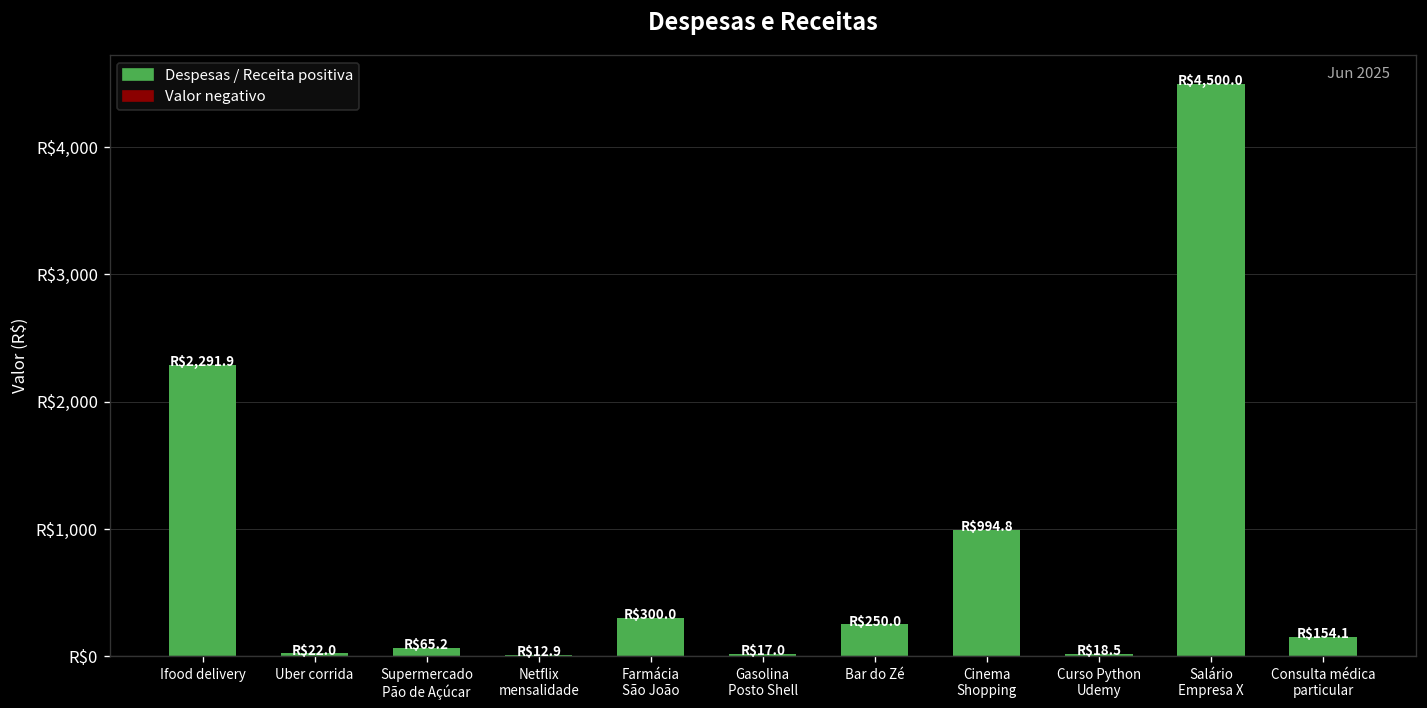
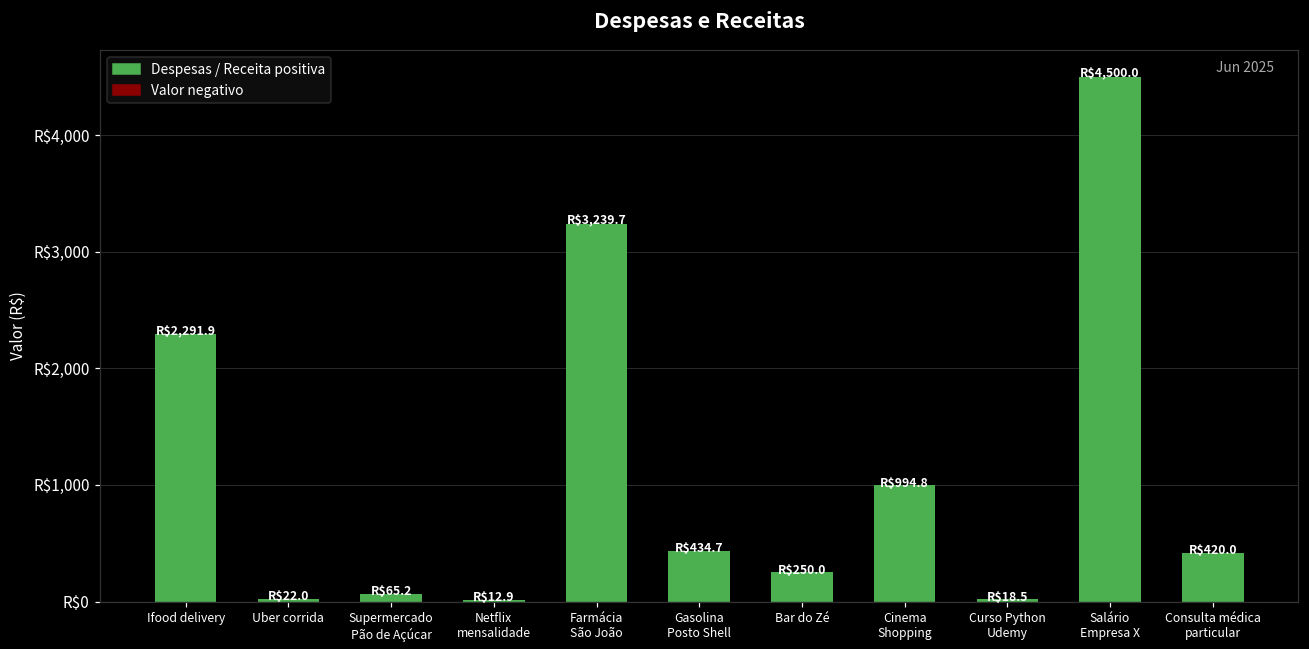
  {
    "Ifood delivery": "$2,291.9",
    "Uber corrida": "$22.0",
    "Supermercado Pão de Açúcar": "$65.2",
    "Netflix mensalidade": "$12.9",
-   "Farmácia São João": "$300.0",
-   "Gasolina Posto Shell": "$17.0",
+   "Farmácia São João": "$3,239.7",
+   "Gasolina Posto Shell": "$434.7",
    "Bar do Zé": "$250.0",
    "Cinema Shopping": "$994.8",
    "Curso Python Udemy": "$18.5",
    "Salário Empresa X": "$4,500.0",
-   "Consulta médica particular": "$154.1"
+   "Consulta médica particular": "$420.0"
  }
